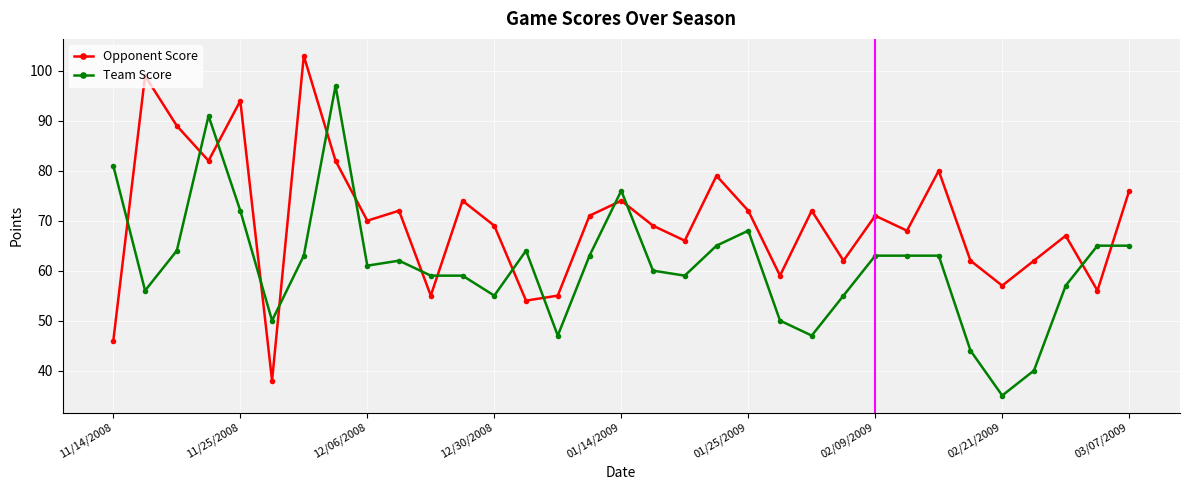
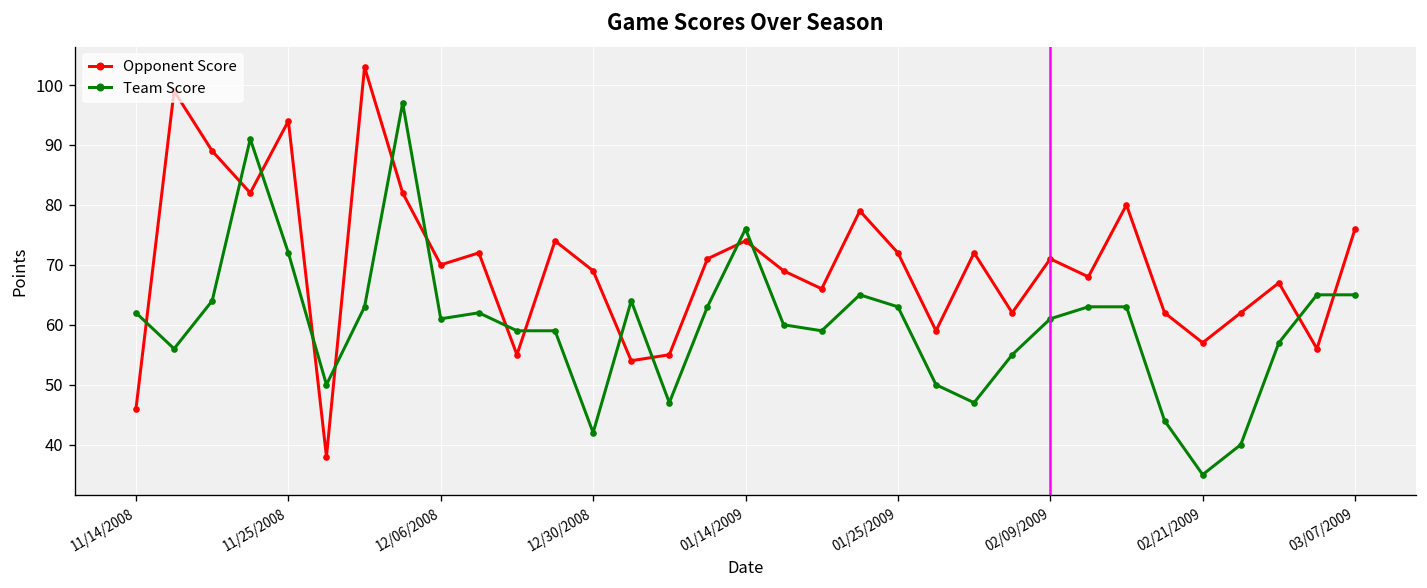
  {
    "Opponent Score": {
      "11/14/2008": 46,
      "11/25/2008": 94,
      "12/06/2008": 70,
      "12/30/2008": 69,
      "01/14/2009": 74,
      "01/25/2009": 72,
      "02/09/2009": 71,
      "02/21/2009": 57,
      "03/07/2009": 76
    },
    "Team Score": {
-     "11/14/2008": 81,
+     "11/14/2008": 62,
      "11/25/2008": 72,
      "12/06/2008": 61,
-     "12/30/2008": 55,
+     "12/30/2008": 42,
      "01/14/2009": 76,
-     "01/25/2009": 68,
-     "02/09/2009": 63,
+     "01/25/2009": 63,
+     "02/09/2009": 61,
      "02/21/2009": 35,
      "03/07/2009": 65
    }
  }
